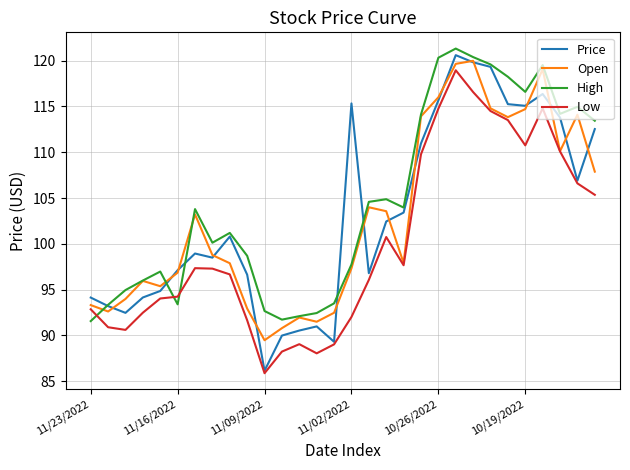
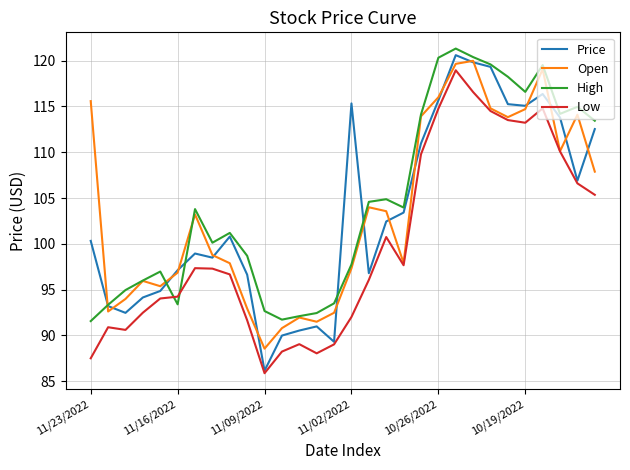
  {
    "Price": {
-     "11/23/2022": 94,
+     "11/23/2022": 100,
      "11/02/2022": 115,
      "10/26/2022": 116,
      "10/19/2022": 115
    },
    "Open": {
-     "11/23/2022": 93,
-     "11/09/2022": 89.5,
+     "11/23/2022": 116,
+     "11/09/2022": 88.6,
      "11/02/2022": 97,
      "10/26/2022": 116,
      "10/19/2022": 115
    },
    "High": {
      "11/23/2022": 92,
      "11/16/2022": 93,
      "11/09/2022": 93,
      "11/02/2022": 98,
      "10/26/2022": 120,
      "10/19/2022": 117
    },
    "Low": {
-     "11/23/2022": 93,
+     "11/23/2022": 88,
      "11/16/2022": 94,
      "11/02/2022": 92,
      "10/26/2022": 115,
-     "10/19/2022": 111
+     "10/19/2022": 113
    }
  }
